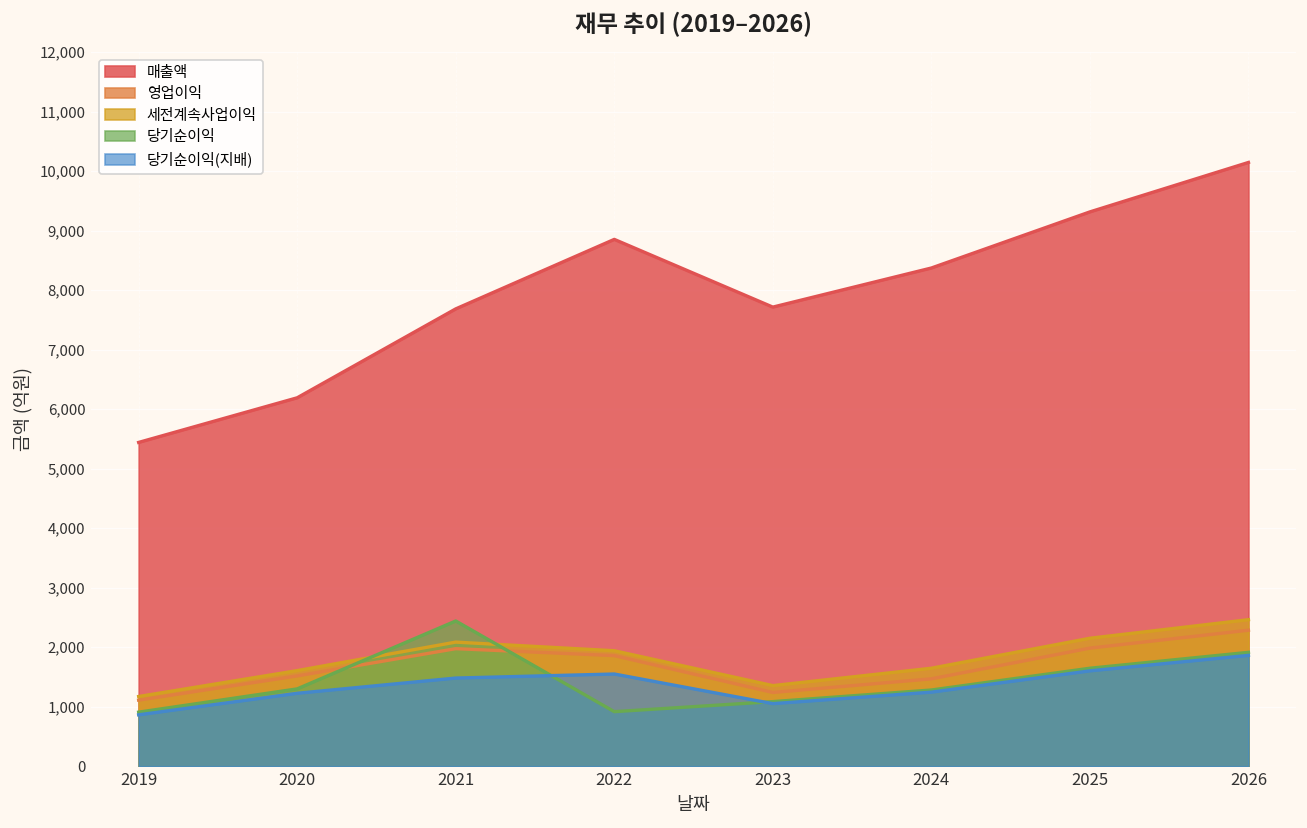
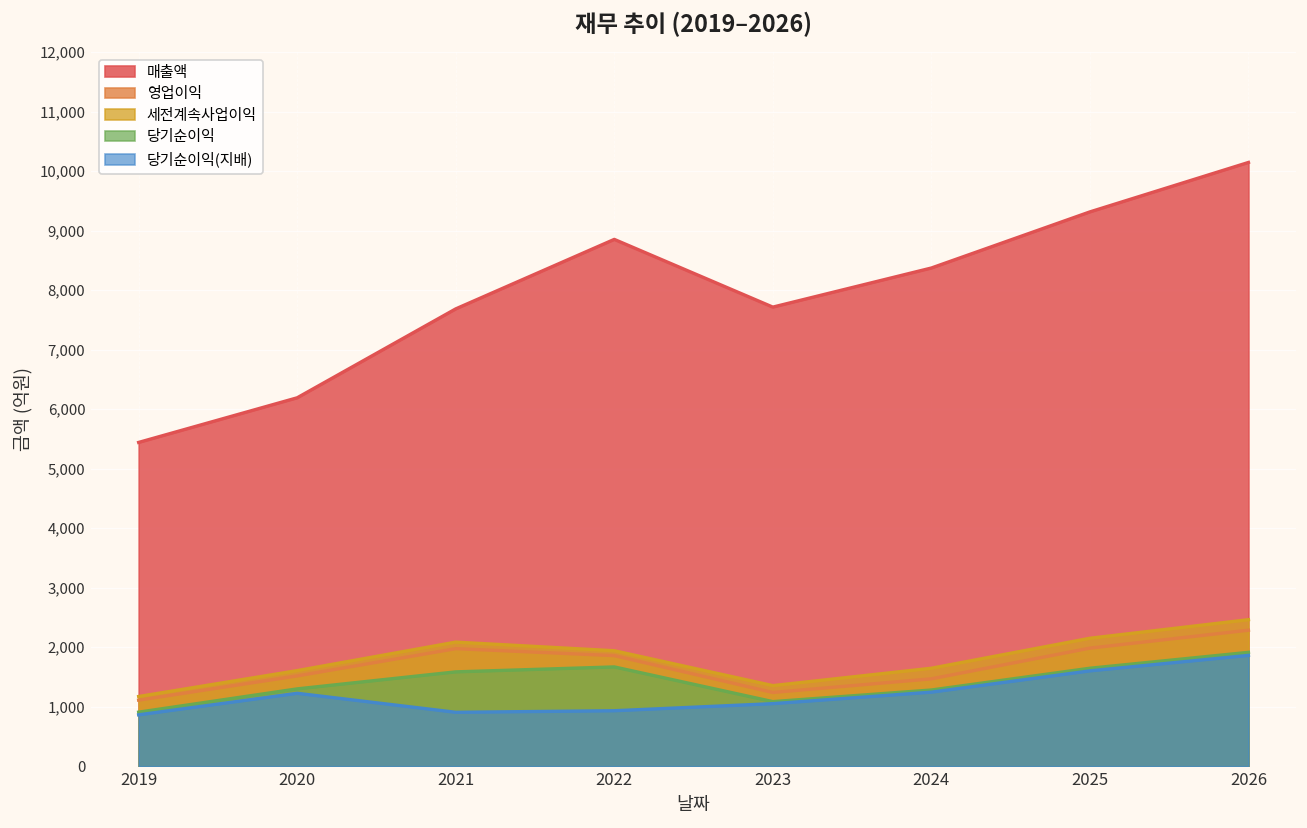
  {
    "당기순이익": {
      "2020": "1,300",
-     "2021": "2,400",
-     "2022": "900",
+     "2021": "1,600",
+     "2022": "1,700",
      "2026": "1,900"
    },
    "당기순이익(지배)": {
      "2020": "1,200",
-     "2021": "1,500",
-     "2022": "1,600",
+     "2021": "900",
+     "2022": "900",
      "2026": "1,900"
    }
  }
